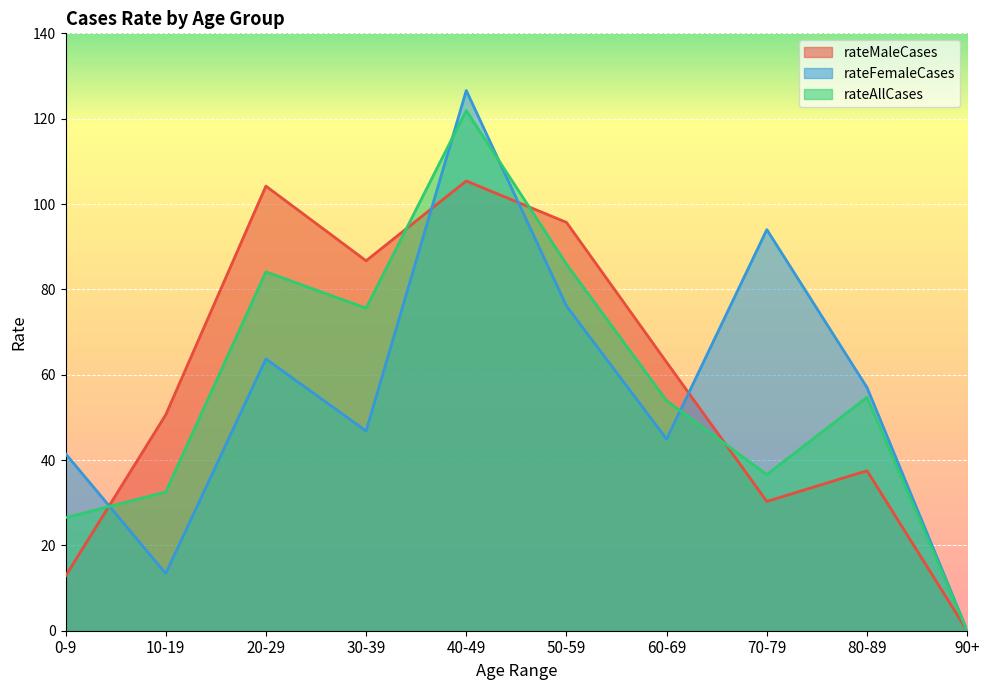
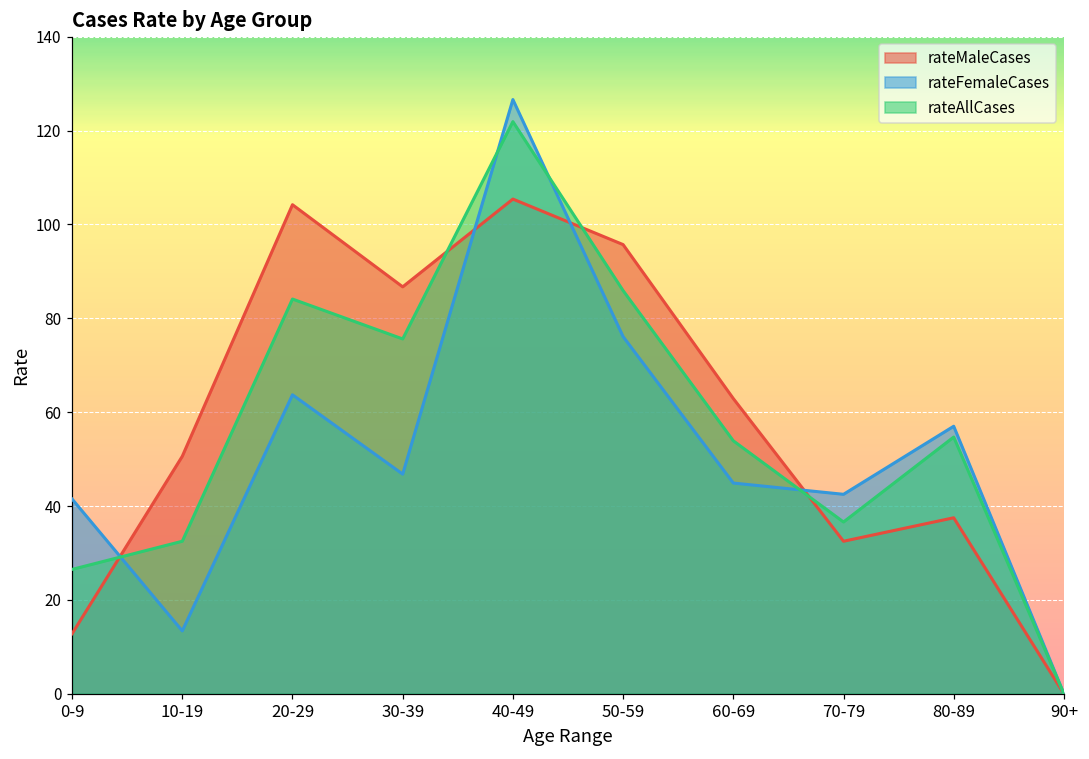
  {
    "rateMaleCases": {
      "0-9": 13,
      "10-19": 51,
      "20-29": 104,
      "30-39": 87,
      "40-49": 105,
      "50-59": 96,
      "60-69": 63,
-     "70-79": 30,
+     "70-79": 33,
      "80-89": 38
    },
    "rateFemaleCases": {
      "0-9": 42,
      "10-19": 13,
      "20-29": 64,
      "30-39": 47,
      "40-49": 127,
      "50-59": 76,
      "60-69": 45,
-     "70-79": 94,
+     "70-79": 43,
      "80-89": 57
    },
    "rateAllCases": {
      "0-9": 27,
      "10-19": 33,
      "20-29": 84,
      "30-39": 76,
      "40-49": 122,
      "50-59": 86,
      "60-69": 54,
      "70-79": 37,
      "80-89": 55
    }
  }
